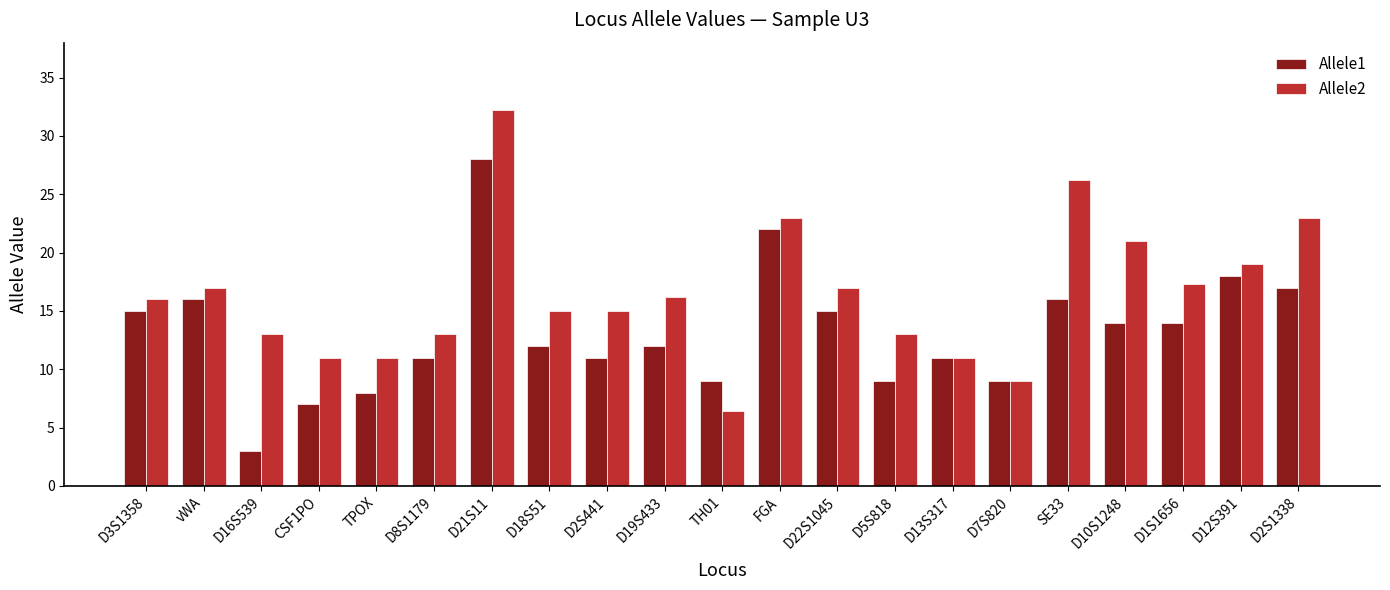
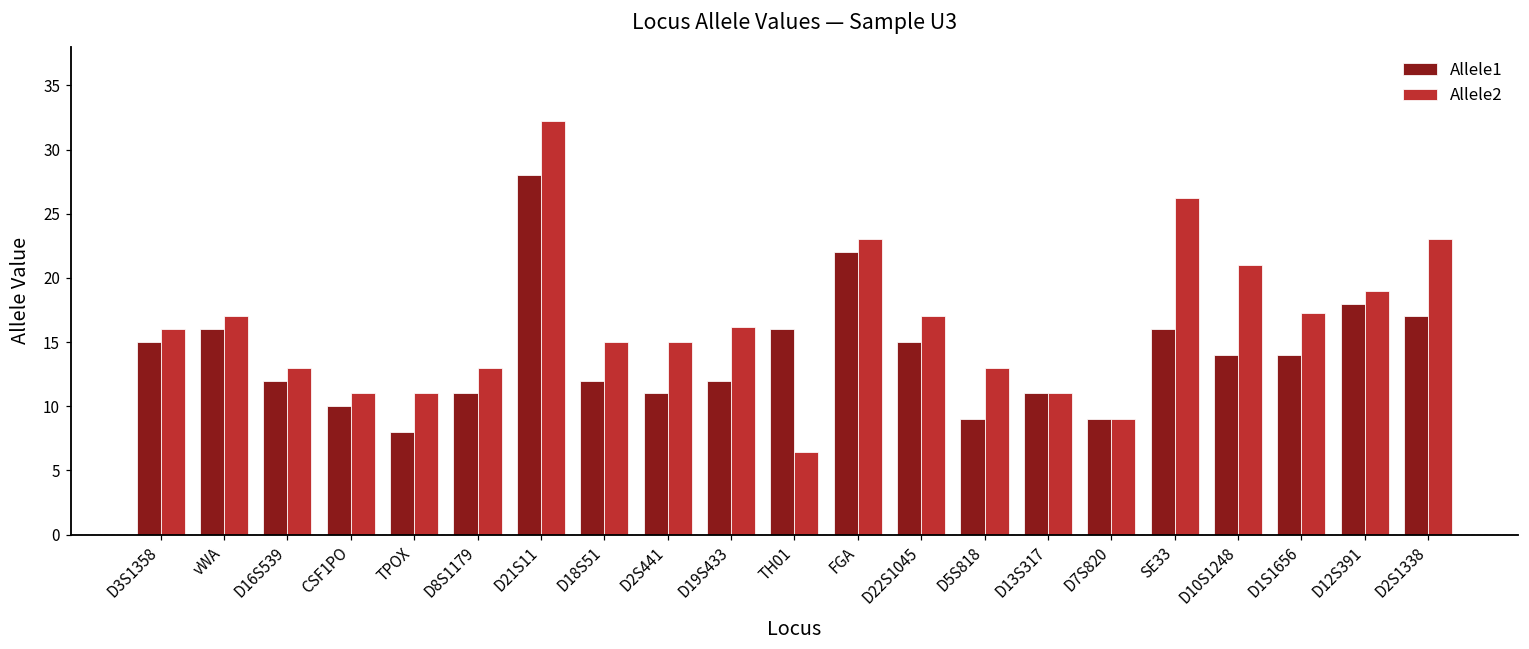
  {
    "Allele1": {
      "D3S1358": 15,
      "vWA": 16,
-     "D16S539": 3,
-     "CSF1PO": 7,
+     "D16S539": 12,
+     "CSF1PO": 10,
      "TPOX": 8,
      "D8S1179": 11,
      "D21S11": 28,
      "D18S51": 12,
      "D2S441": 11,
      "D19S433": 12,
-     "TH01": 9,
+     "TH01": 16,
      "FGA": 22,
      "D22S1045": 15,
      "D5S818": 9,
      "D13S317": 11,
      "D7S820": 9,
      "SE33": 16,
      "D10S1248": 14,
      "D1S1656": 14,
      "D12S391": 18,
      "D2S1338": 17
    },
    "Allele2": {
      "D3S1358": 16,
      "vWA": 17,
      "D16S539": 13,
      "CSF1PO": 11,
      "TPOX": 11,
      "D8S1179": 13,
      "D21S11": 32,
      "D18S51": 15,
      "D2S441": 15,
      "D19S433": 16,
      "TH01": 6.4,
      "FGA": 23,
      "D22S1045": 17,
      "D5S818": 13,
      "D13S317": 11,
      "D7S820": 9,
      "SE33": 26,
      "D10S1248": 21,
      "D1S1656": 17.3,
      "D12S391": 19,
      "D2S1338": 23
    }
  }
